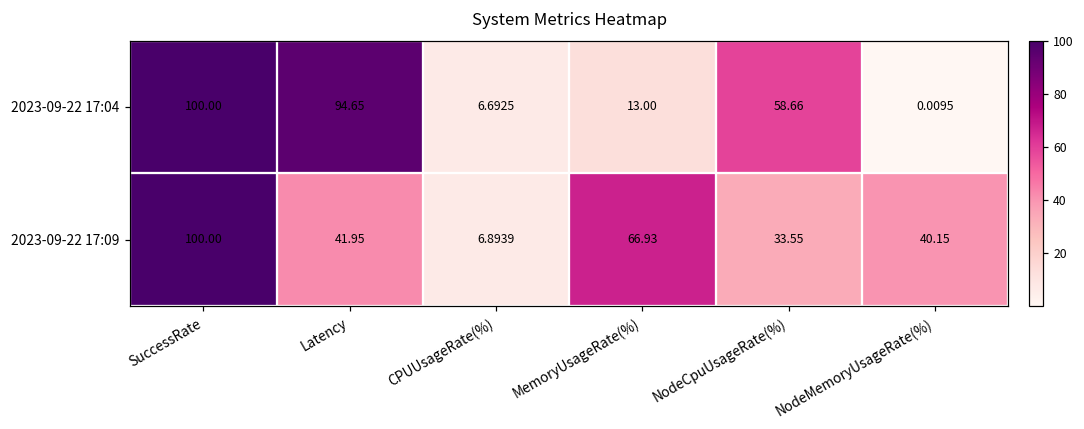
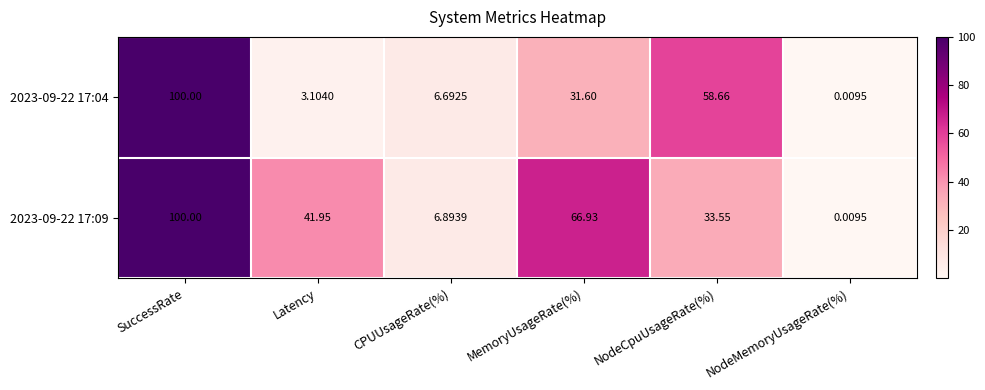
  {
    "2023-09-22 17:04": {
      "SuccessRate": 100.00,
-     "Latency": 94.65,
+     "Latency": 3.1040,
      "CPUUsageRate(%)": 6.6925,
-     "MemoryUsageRate(%)": 13.00,
+     "MemoryUsageRate(%)": 31.60,
      "NodeCpuUsageRate(%)": 58.66,
      "NodeMemoryUsageRate(%)": 0.0095
    },
    "2023-09-22 17:09": {
      "SuccessRate": 100.00,
      "Latency": 41.95,
      "CPUUsageRate(%)": 6.8939,
      "MemoryUsageRate(%)": 66.93,
      "NodeCpuUsageRate(%)": 33.55,
-     "NodeMemoryUsageRate(%)": 40.15
+     "NodeMemoryUsageRate(%)": 0.0095
    }
  }
